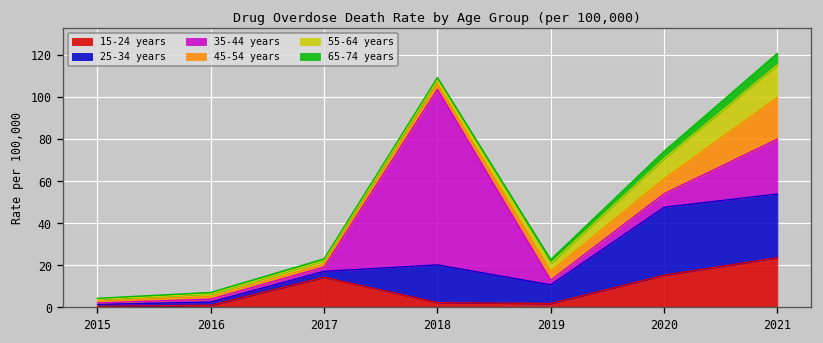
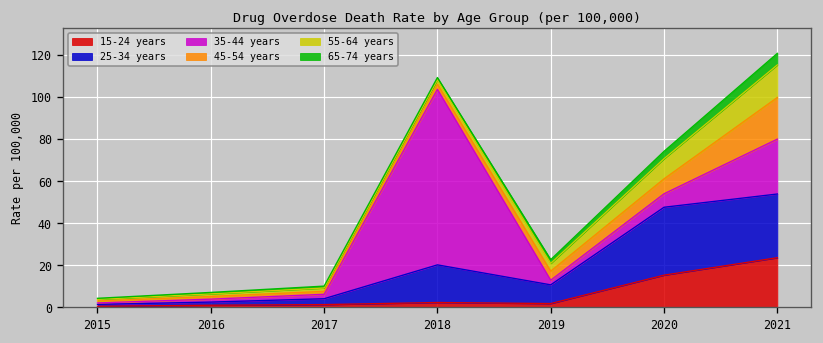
  {
    "15-24 years": {
      "2016": 1,
-     "2017": 14,
+     "2017": 1,
      "2018": 2,
      "2019": 2,
      "2020": 15,
      "2021": 24
    },
    "25-34 years": {
      "2017": 3,
      "2018": 18,
      "2019": 9,
      "2020": 32,
      "2021": 30
    },
    "35-44 years": {
      "2018": 84,
      "2019": 2,
      "2020": 6,
      "2021": 26
    },
    "45-54 years": {
      "2018": 3,
      "2019": 4,
      "2020": 7,
      "2021": 20
    },
    "55-64 years": {
      "2019": 4,
      "2020": 10,
      "2021": 16
    },
    "65-74 years": {
      "2019": 2,
      "2020": 4,
      "2021": 6
    }
  }
